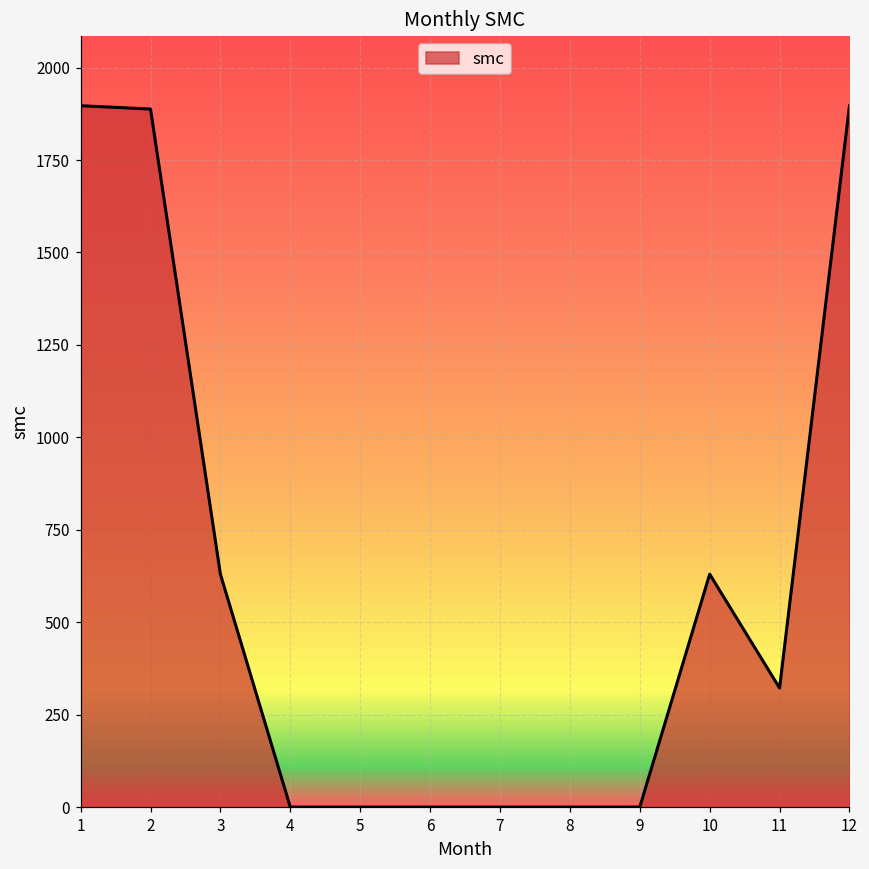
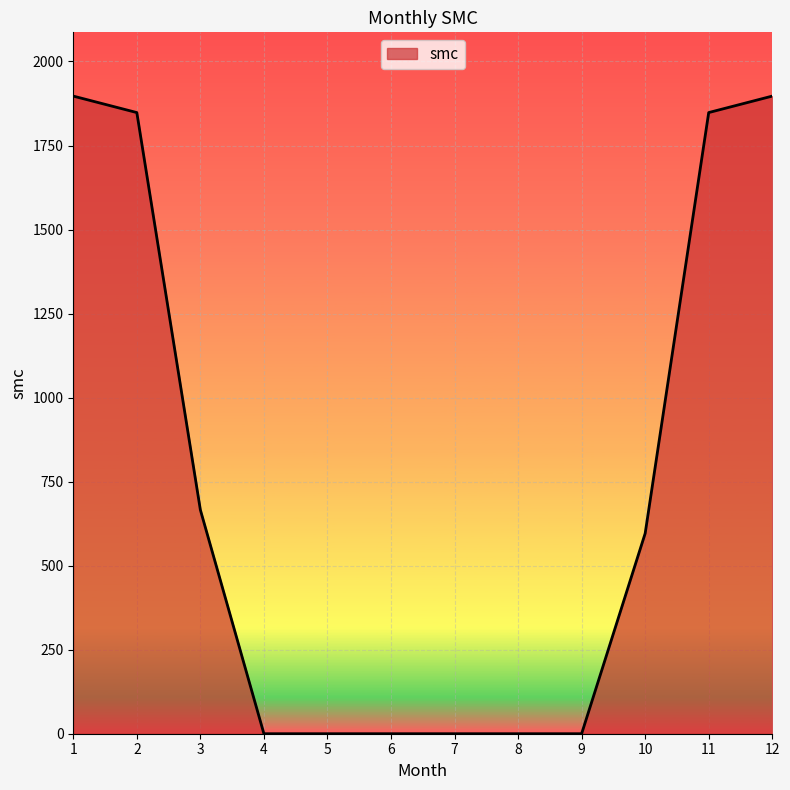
  {
    "1": 1900,
-   "2": 1890,
-   "3": 630,
+   "2": 1850,
+   "3": 670,
    "4": 0,
    "5": 0,
    "6": 0,
    "7": 0,
    "8": 0,
    "9": 0,
-   "10": 630,
-   "11": 320,
+   "10": 600,
+   "11": 1850,
    "12": 1900
  }
